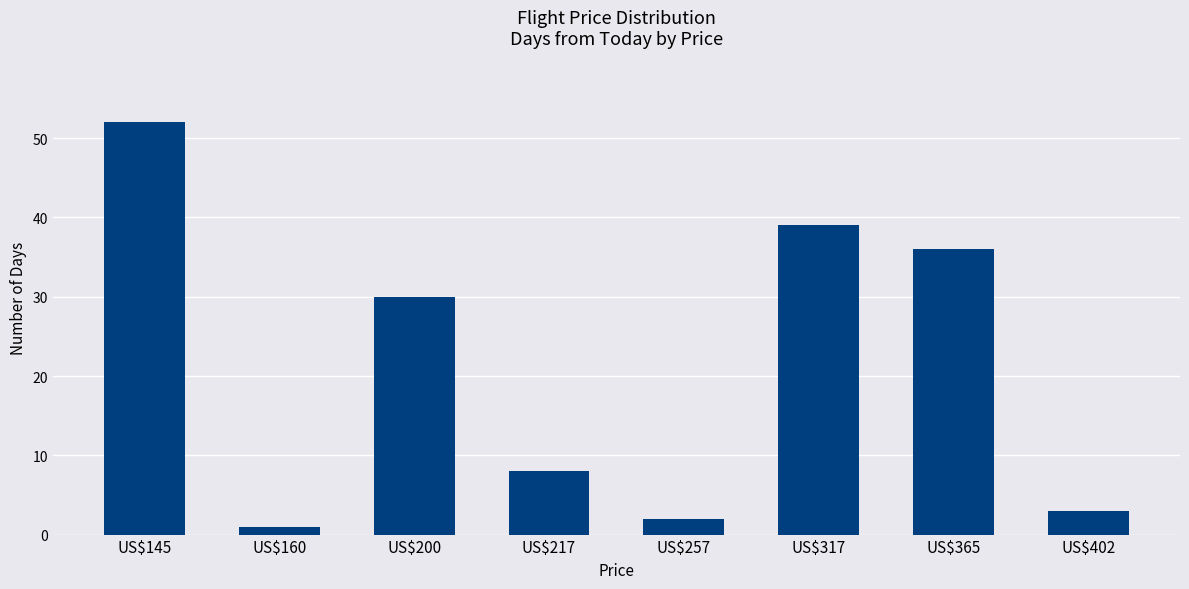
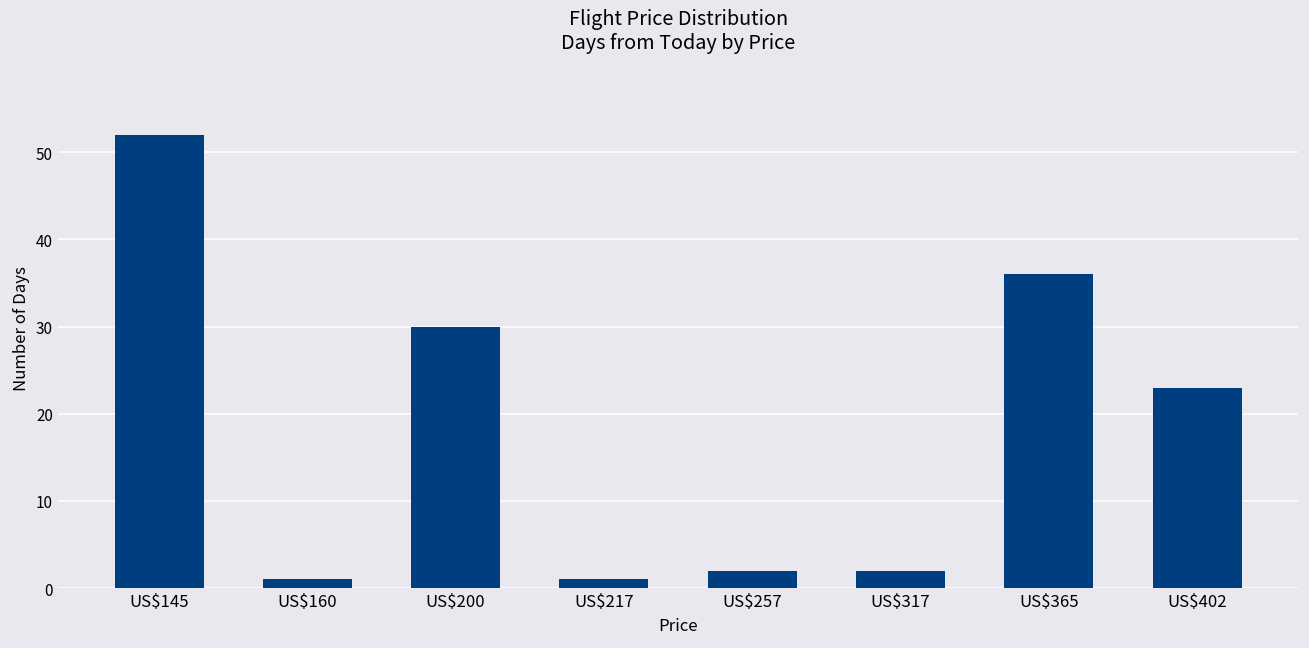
  {
    "US$145": 52,
    "US$160": 1,
    "US$200": 30,
-   "US$217": 8,
+   "US$217": 1,
    "US$257": 2,
-   "US$317": 39,
+   "US$317": 2,
    "US$365": 36,
-   "US$402": 3
+   "US$402": 23
  }
